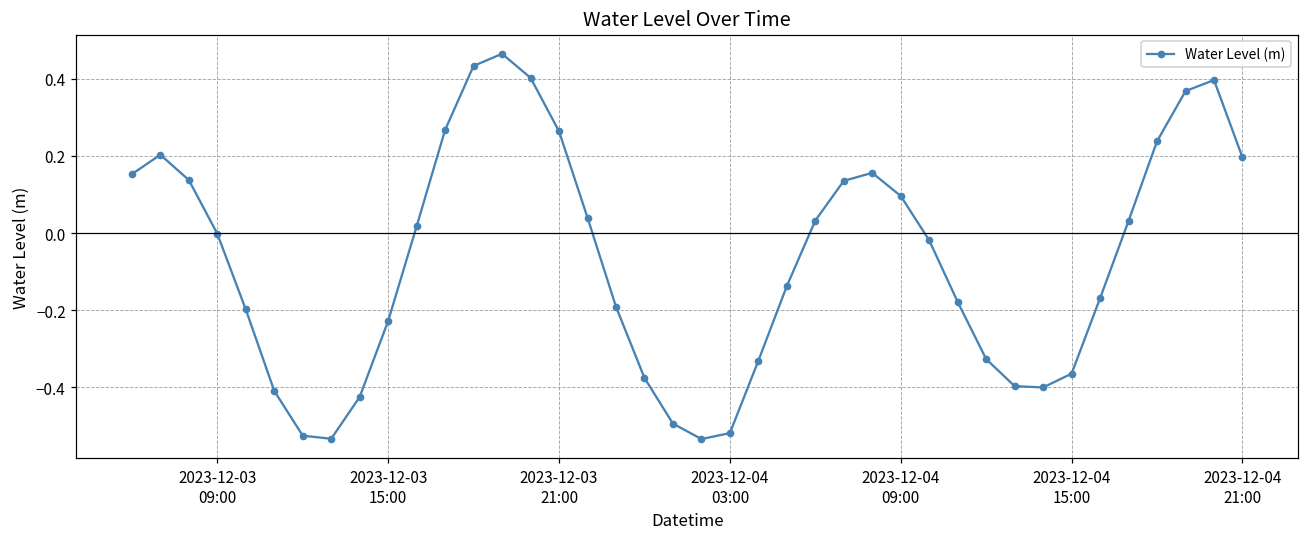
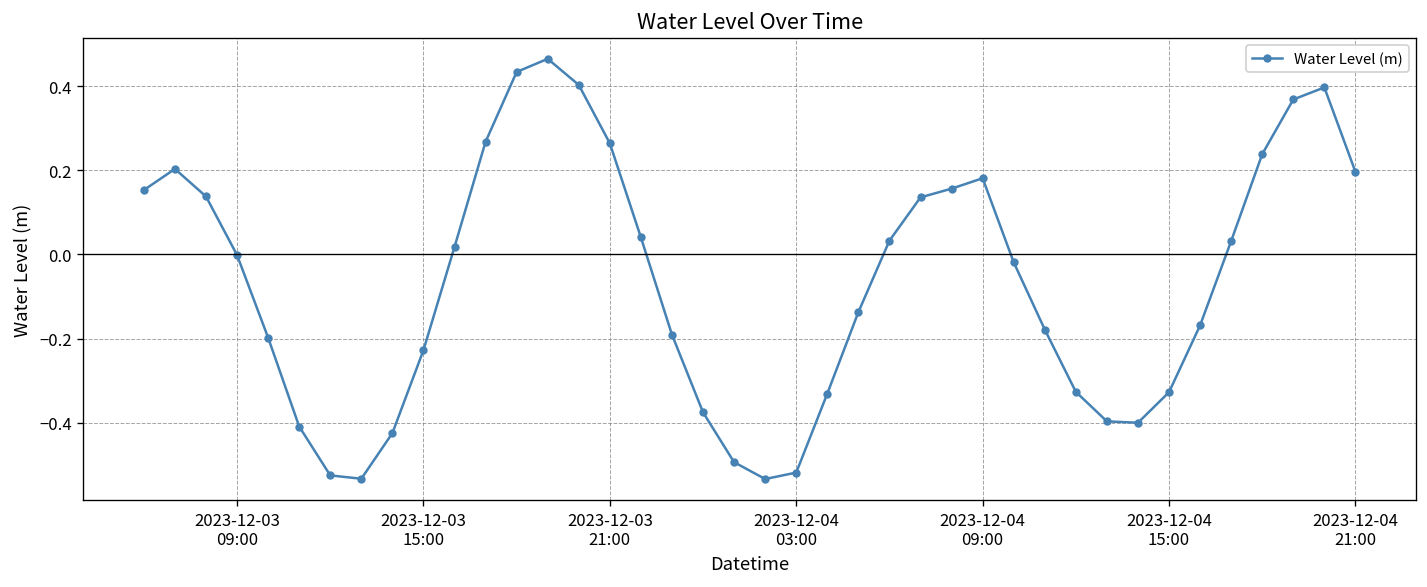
  {
    "2023-12-03 09:00": 0.00,
    "2023-12-03 15:00": -0.23,
    "2023-12-03 21:00": 0.26,
    "2023-12-04 03:00": -0.52,
-   "2023-12-04 09:00": 0.10,
-   "2023-12-04 15:00": -0.36,
+   "2023-12-04 09:00": 0.18,
+   "2023-12-04 15:00": -0.33,
    "2023-12-04 21:00": 0.20
  }
